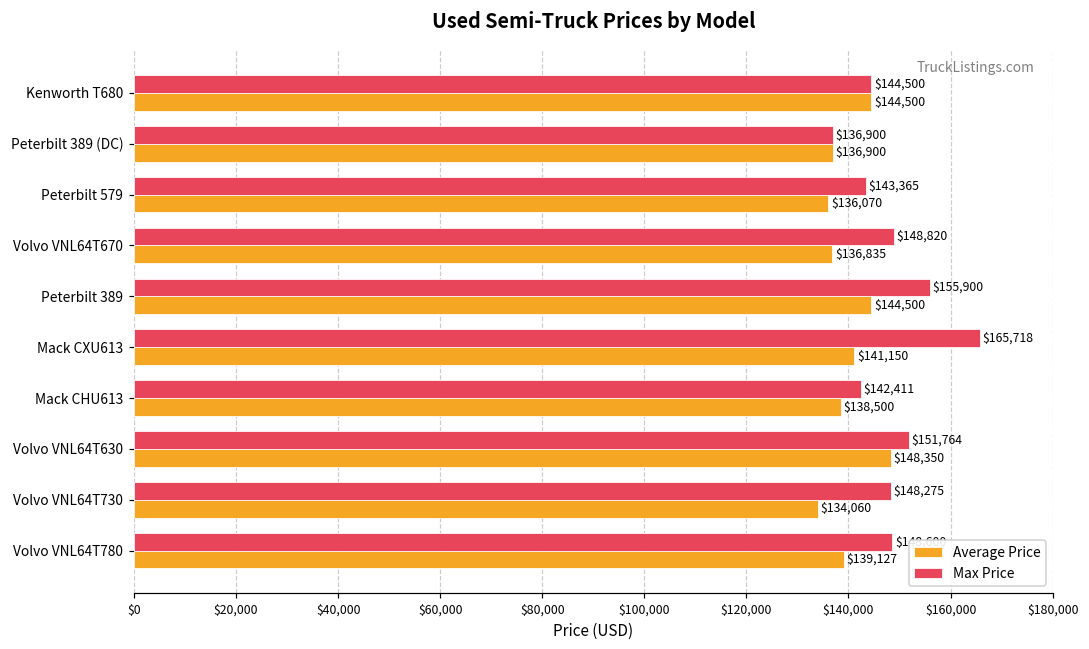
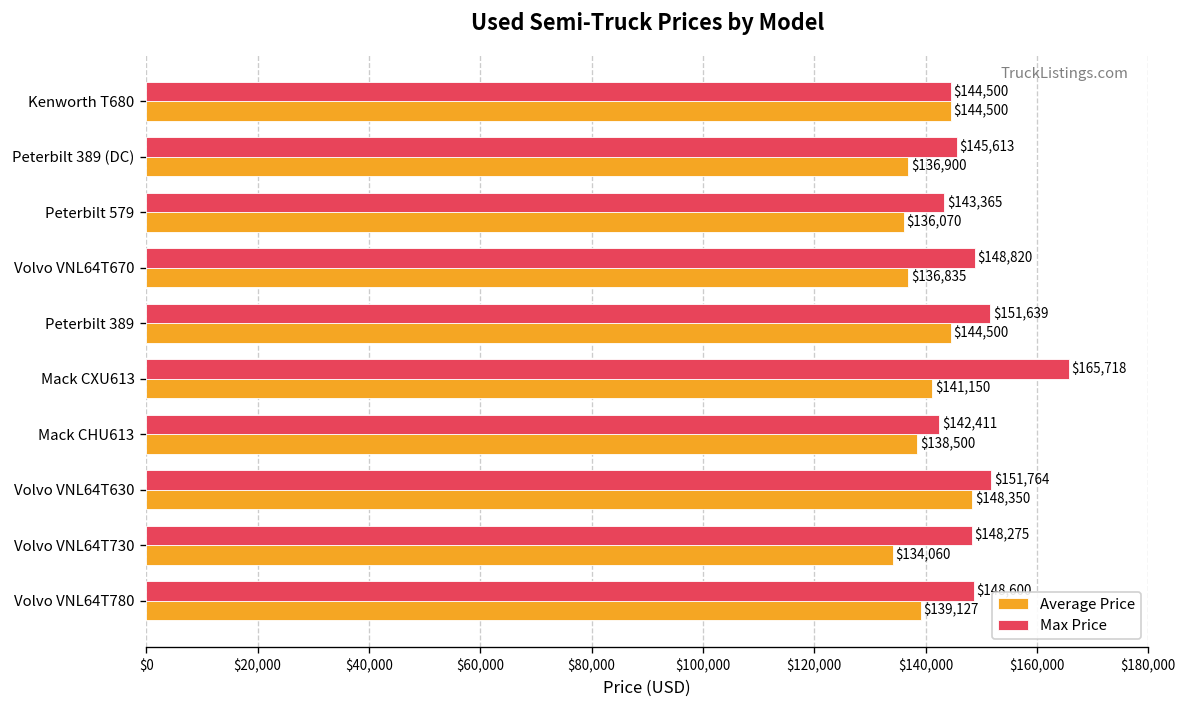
  {
    "Average Price": {
      "Kenworth T680": "$144,500",
      "Peterbilt 389 (DC)": "$136,900",
      "Peterbilt 579": "$136,070",
      "Volvo VNL64T670": "$136,835",
      "Peterbilt 389": "$144,500",
      "Mack CXU613": "$141,150",
      "Mack CHU613": "$138,500",
      "Volvo VNL64T630": "$148,350",
      "Volvo VNL64T730": "$134,060",
      "Volvo VNL64T780": "$139,127"
    },
    "Max Price": {
      "Kenworth T680": "$144,500",
-     "Peterbilt 389 (DC)": "$136,900",
+     "Peterbilt 389 (DC)": "$145,613",
      "Peterbilt 579": "$143,365",
      "Volvo VNL64T670": "$148,820",
-     "Peterbilt 389": "$155,900",
+     "Peterbilt 389": "$151,639",
      "Mack CXU613": "$165,718",
      "Mack CHU613": "$142,411",
      "Volvo VNL64T630": "$151,764",
      "Volvo VNL64T730": "$148,275"
    }
  }
